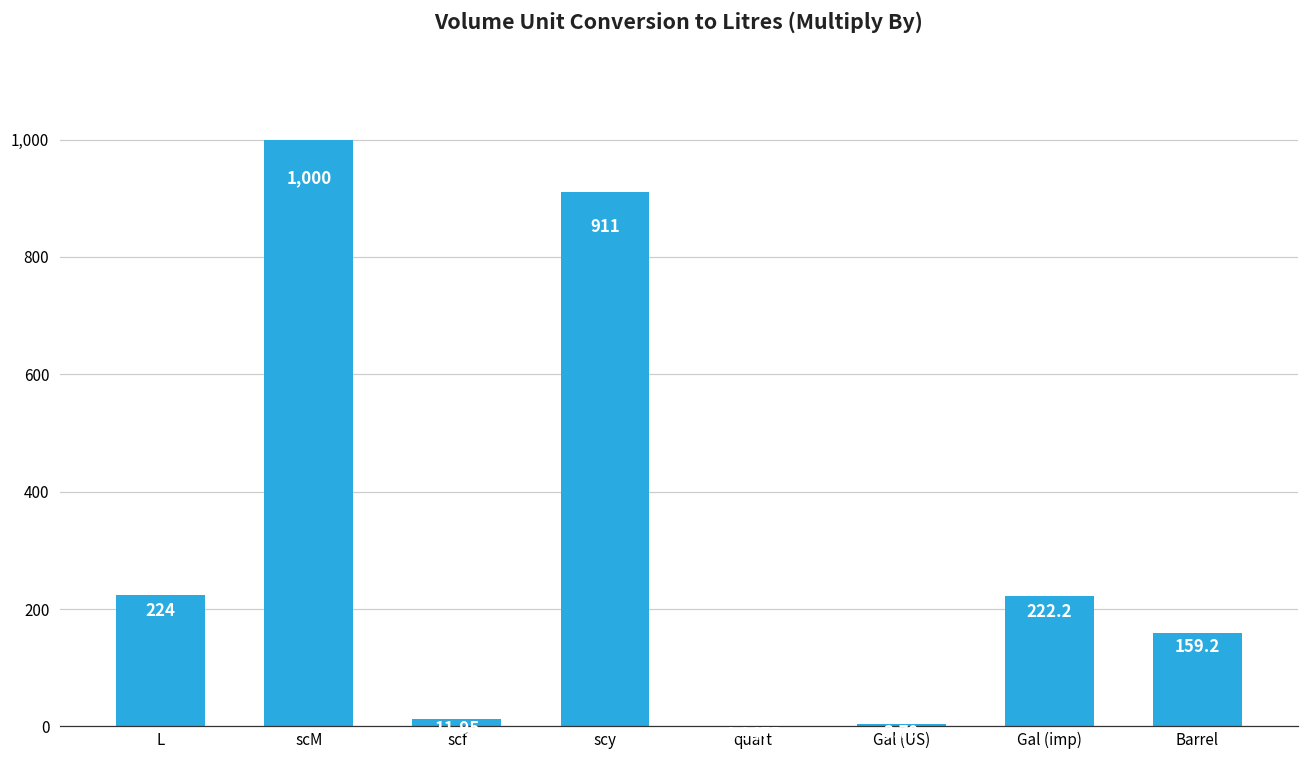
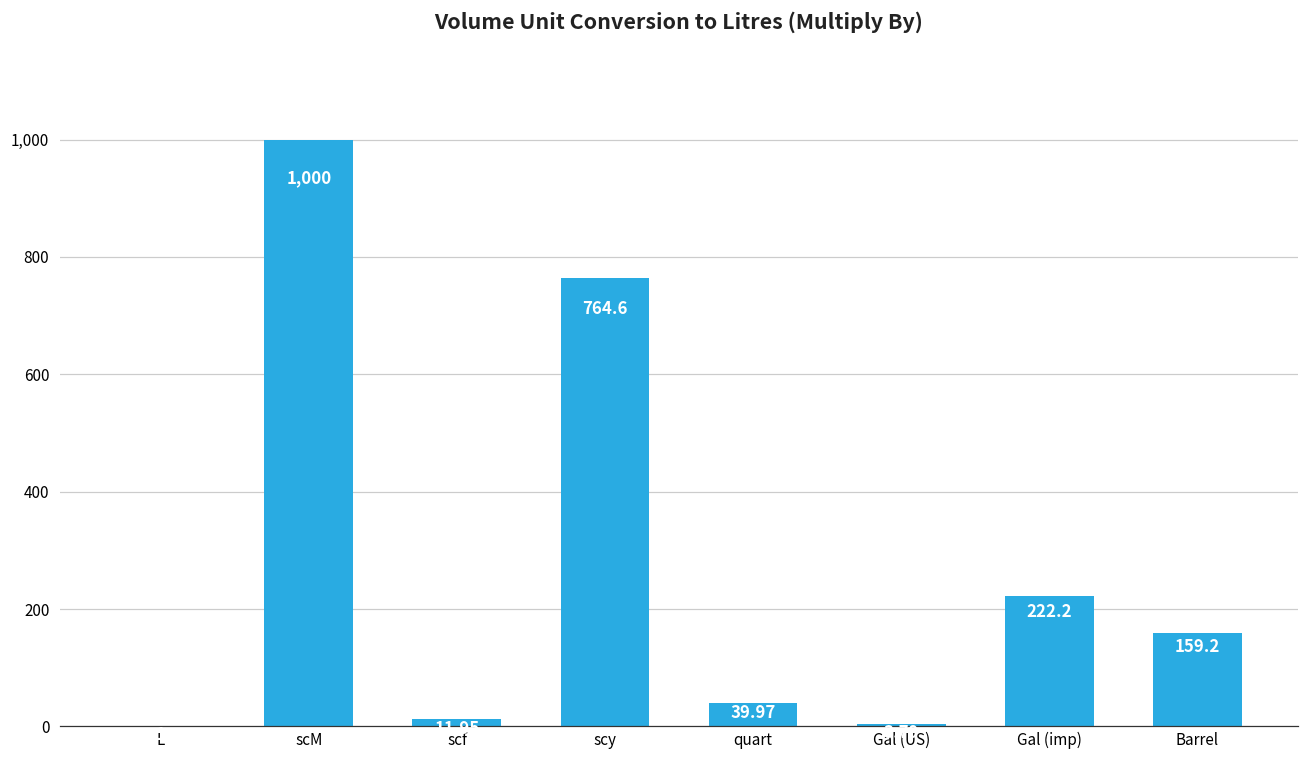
  {
-   "L": "220",
+   "L": "0",
    "scM": "1,000",
-   "scy": "911",
-   "quart": "0",
+   "scy": "764.6",
+   "quart": "40",
    "Gal (imp)": "222.2",
    "Barrel": "159.2"
  }
